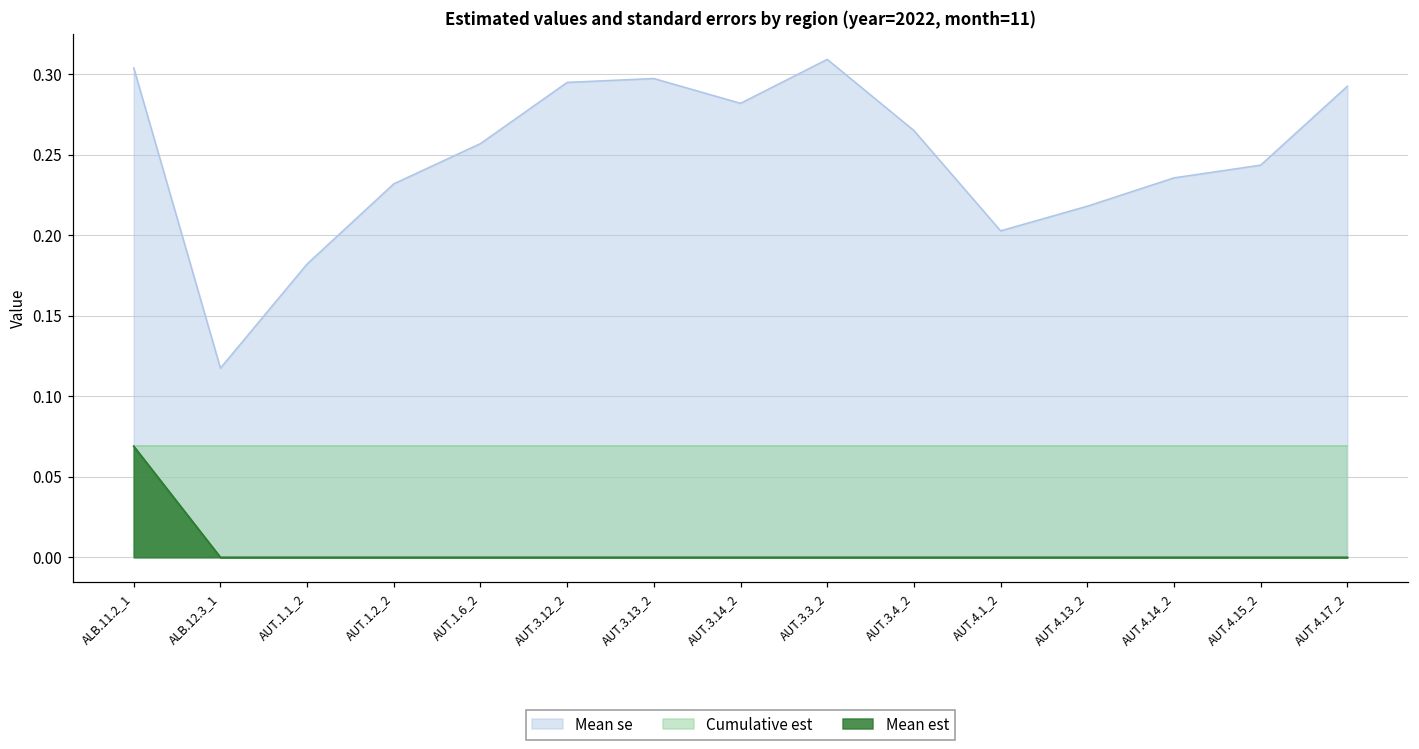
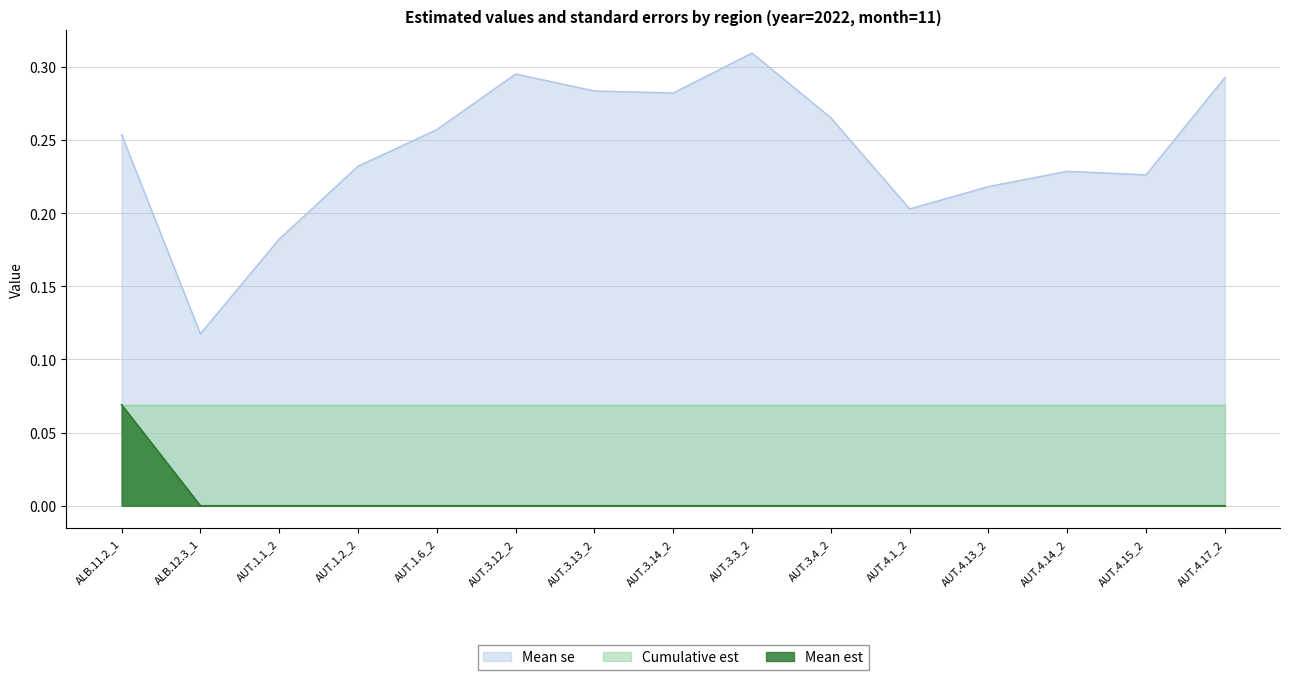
  {
    "Mean se": {
-     "ALB.11.2_1": 0.304,
+     "ALB.11.2_1": 0.254,
      "ALB.12.3_1": 0.118,
      "AUT.1.1_2": 0.182,
      "AUT.1.2_2": 0.232,
      "AUT.1.6_2": 0.257,
      "AUT.3.12_2": 0.295,
-     "AUT.3.13_2": 0.297,
+     "AUT.3.13_2": 0.283,
      "AUT.3.14_2": 0.282,
      "AUT.3.3_2": 0.309,
      "AUT.3.4_2": 0.265,
      "AUT.4.1_2": 0.203,
      "AUT.4.13_2": 0.218,
-     "AUT.4.14_2": 0.236,
-     "AUT.4.15_2": 0.244,
+     "AUT.4.14_2": 0.229,
+     "AUT.4.15_2": 0.226,
      "AUT.4.17_2": 0.293
    },
    "Cumulative est": {
      "ALB.12.3_1": 0.069,
      "AUT.1.1_2": 0.069,
      "AUT.1.2_2": 0.069,
      "AUT.1.6_2": 0.069,
      "AUT.3.12_2": 0.069,
      "AUT.3.13_2": 0.069,
      "AUT.3.14_2": 0.069,
      "AUT.3.3_2": 0.069,
      "AUT.3.4_2": 0.069,
      "AUT.4.1_2": 0.069,
      "AUT.4.13_2": 0.069,
      "AUT.4.14_2": 0.069,
      "AUT.4.15_2": 0.069,
      "AUT.4.17_2": 0.069
    },
    "Mean est": {
      "ALB.12.3_1": 0.000,
      "AUT.1.1_2": 0.000,
      "AUT.1.2_2": 0.000,
      "AUT.1.6_2": 0.000,
      "AUT.3.12_2": 0.000,
      "AUT.3.13_2": 0.000,
      "AUT.3.14_2": 0.000,
      "AUT.3.3_2": 0.000,
      "AUT.3.4_2": 0.000,
      "AUT.4.1_2": 0.000,
      "AUT.4.13_2": 0.000,
      "AUT.4.14_2": 0.000,
      "AUT.4.15_2": 0.000,
      "AUT.4.17_2": 0.000
    }
  }
